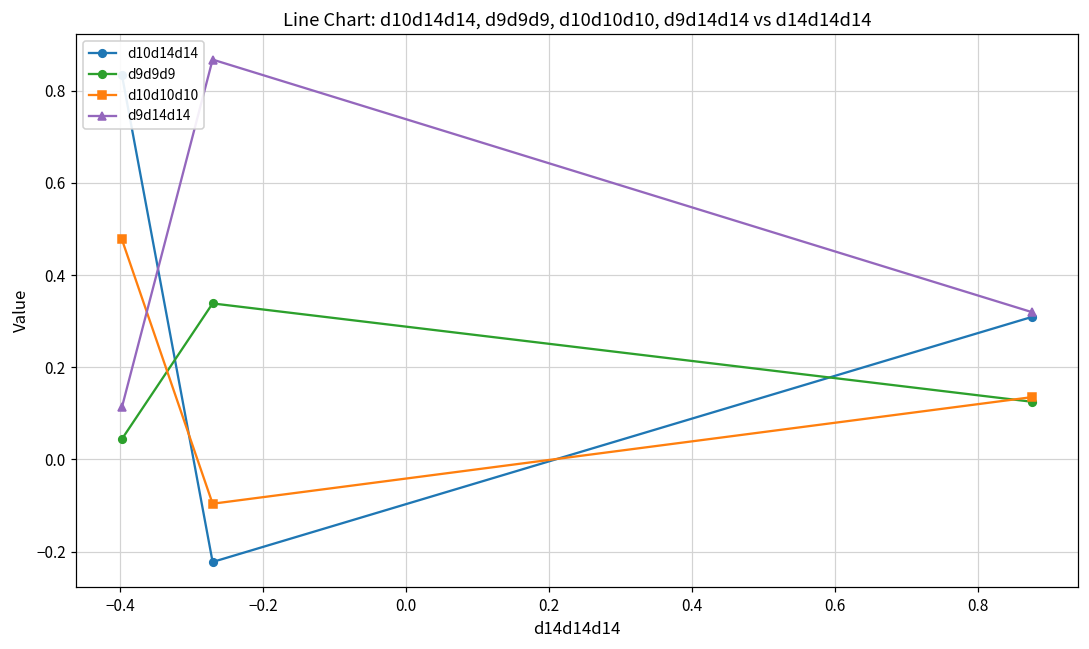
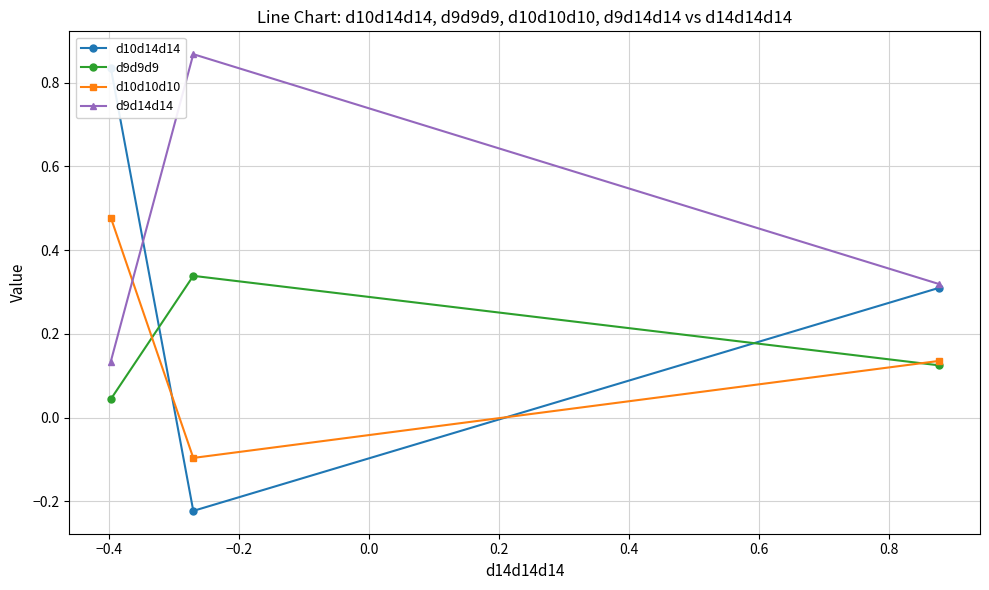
  {
    "d9d9d9": {
      "−0.4": 0.04
    },
    "d10d10d10": {
      "−0.4": 0.48
    },
    "d9d14d14": {
-     "−0.4": 0.11
+     "−0.4": 0.13
    }
  }
